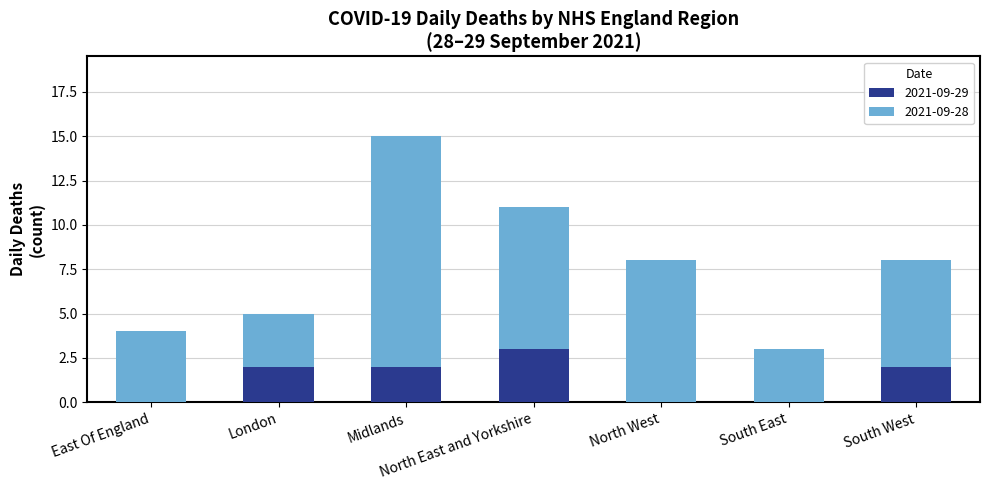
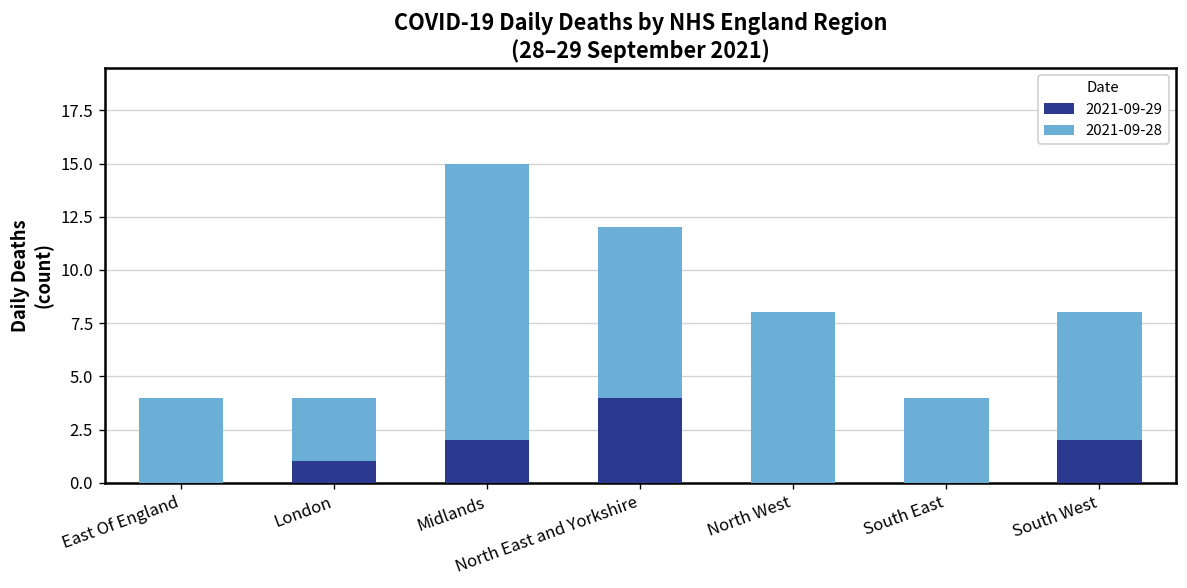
  {
    "2021-09-29": {
      "East Of England": 0,
-     "London": 2,
+     "London": 1,
      "Midlands": 2,
-     "North East and Yorkshire": 3,
+     "North East and Yorkshire": 4,
      "North West": 0,
      "South East": 0,
      "South West": 2
    },
    "2021-09-28": {
      "East Of England": 4,
      "London": 3,
      "Midlands": 13,
      "North East and Yorkshire": 8,
      "North West": 8,
-     "South East": 3,
+     "South East": 4,
      "South West": 6
    }
  }
